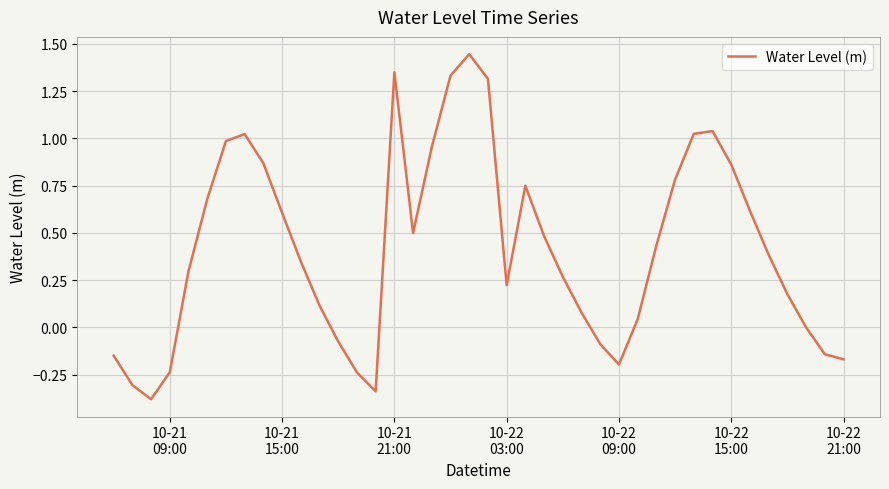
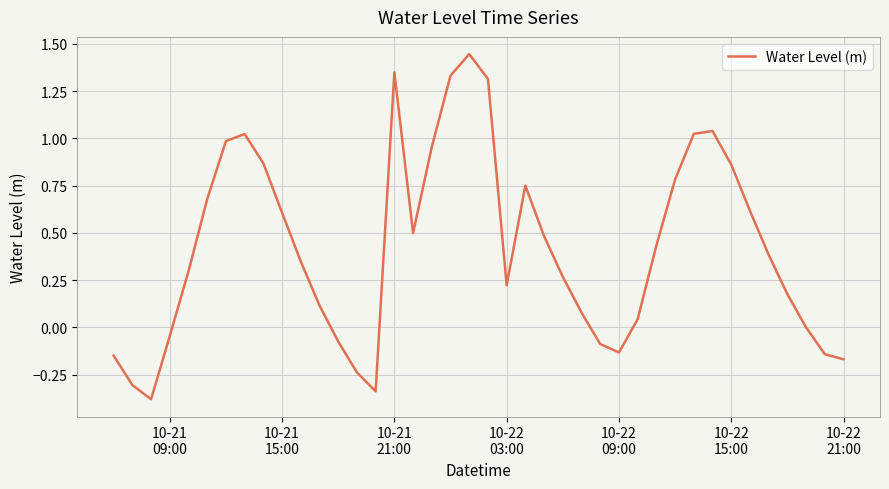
  {
-   "10-21 09:00": -0.24,
+   "10-21 09:00": -0.05,
    "10-21 15:00": 0.61,
    "10-21 21:00": 1.35,
    "10-22 03:00": 0.22,
-   "10-22 09:00": -0.20,
+   "10-22 09:00": -0.13,
    "10-22 15:00": 0.86,
    "10-22 21:00": -0.17
  }
